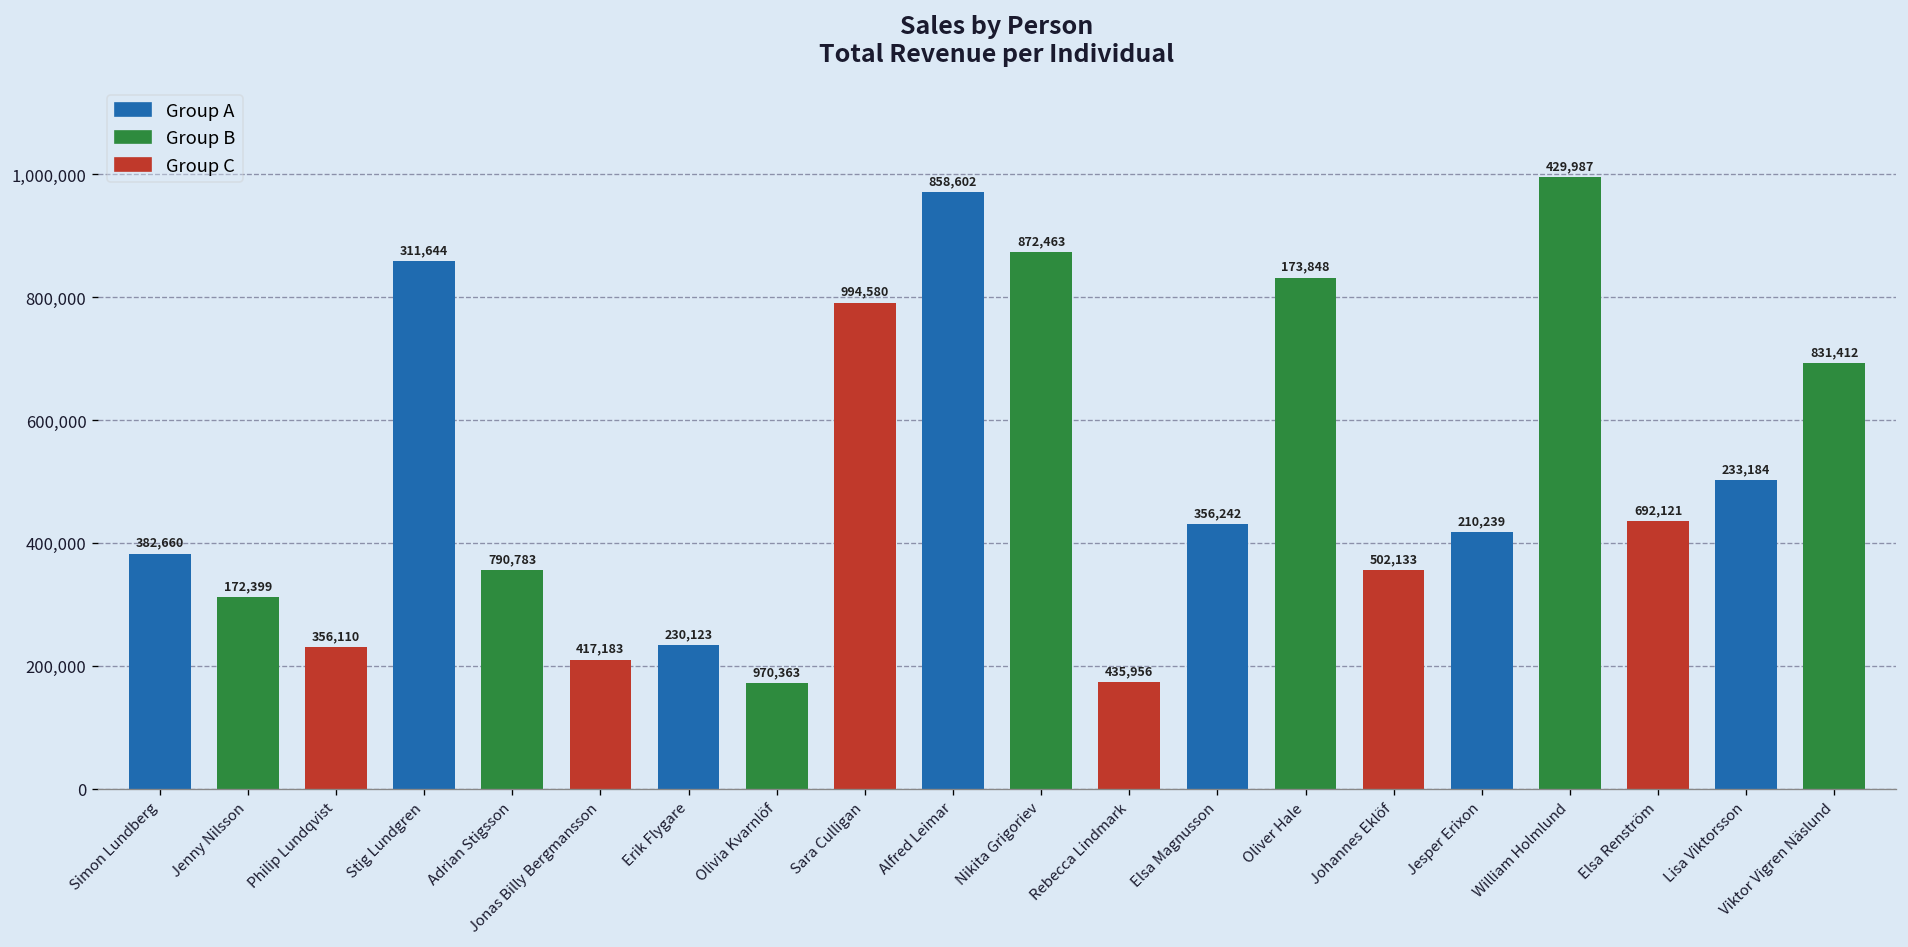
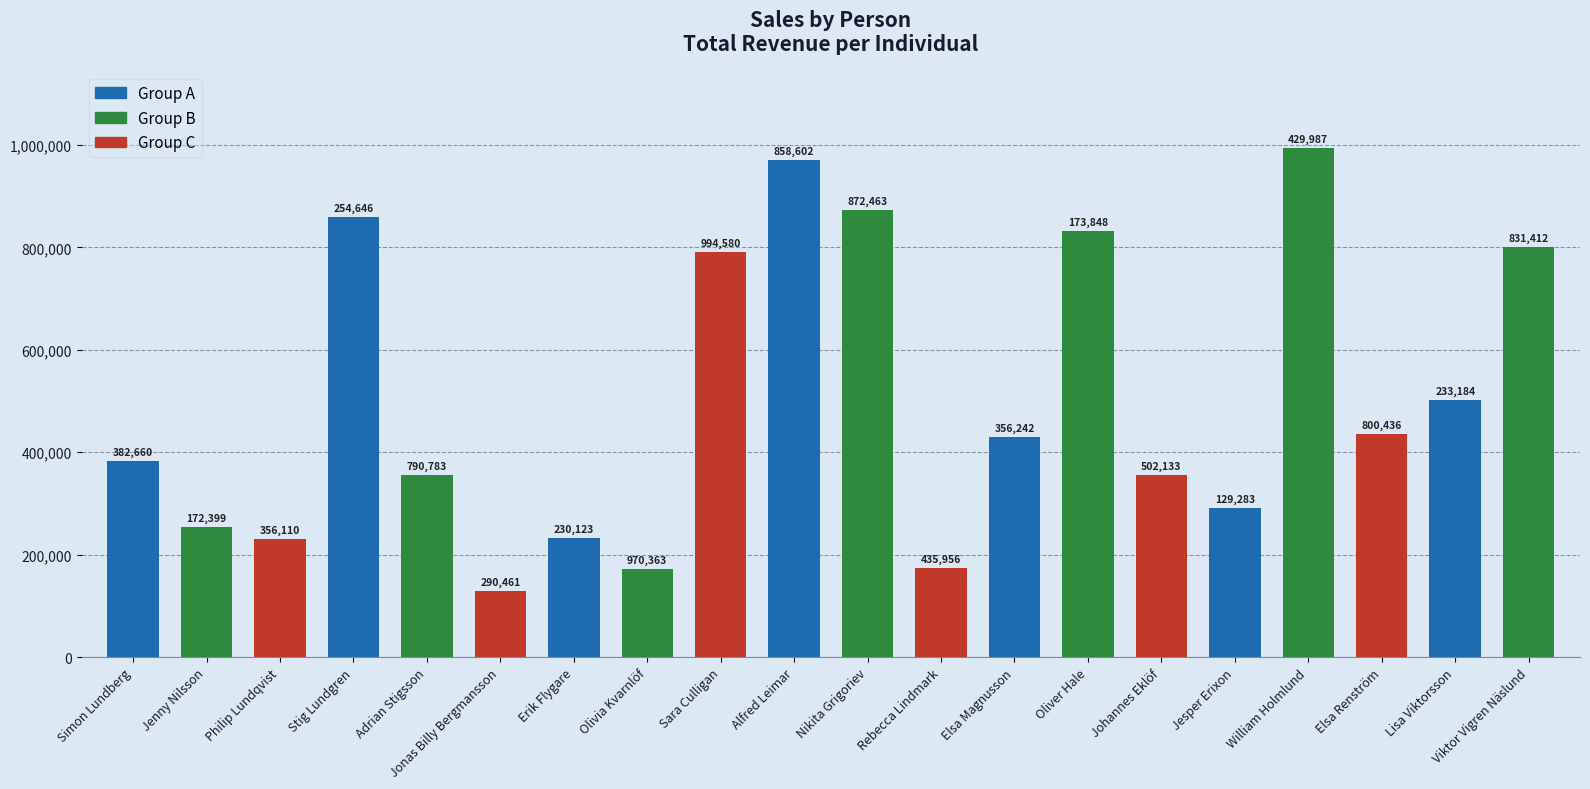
  {
    "Group A": {
      "Simon Lundberg": "382,660",
-     "Jesper Erixon": "417,183"
+     "Jesper Erixon": "290,461"
    },
    "Group B": {
-     "Jenny Nilsson": "311,644",
+     "Jenny Nilsson": "254,646",
      "Nikita Grigoriev": "872,463",
-     "Viktor Vigren Näslund": "692,121"
+     "Viktor Vigren Näslund": "800,436"
    },
    "Group C": {
-     "Jonas Billy Bergmansson": "210,239"
+     "Jonas Billy Bergmansson": "129,283"
    }
  }
